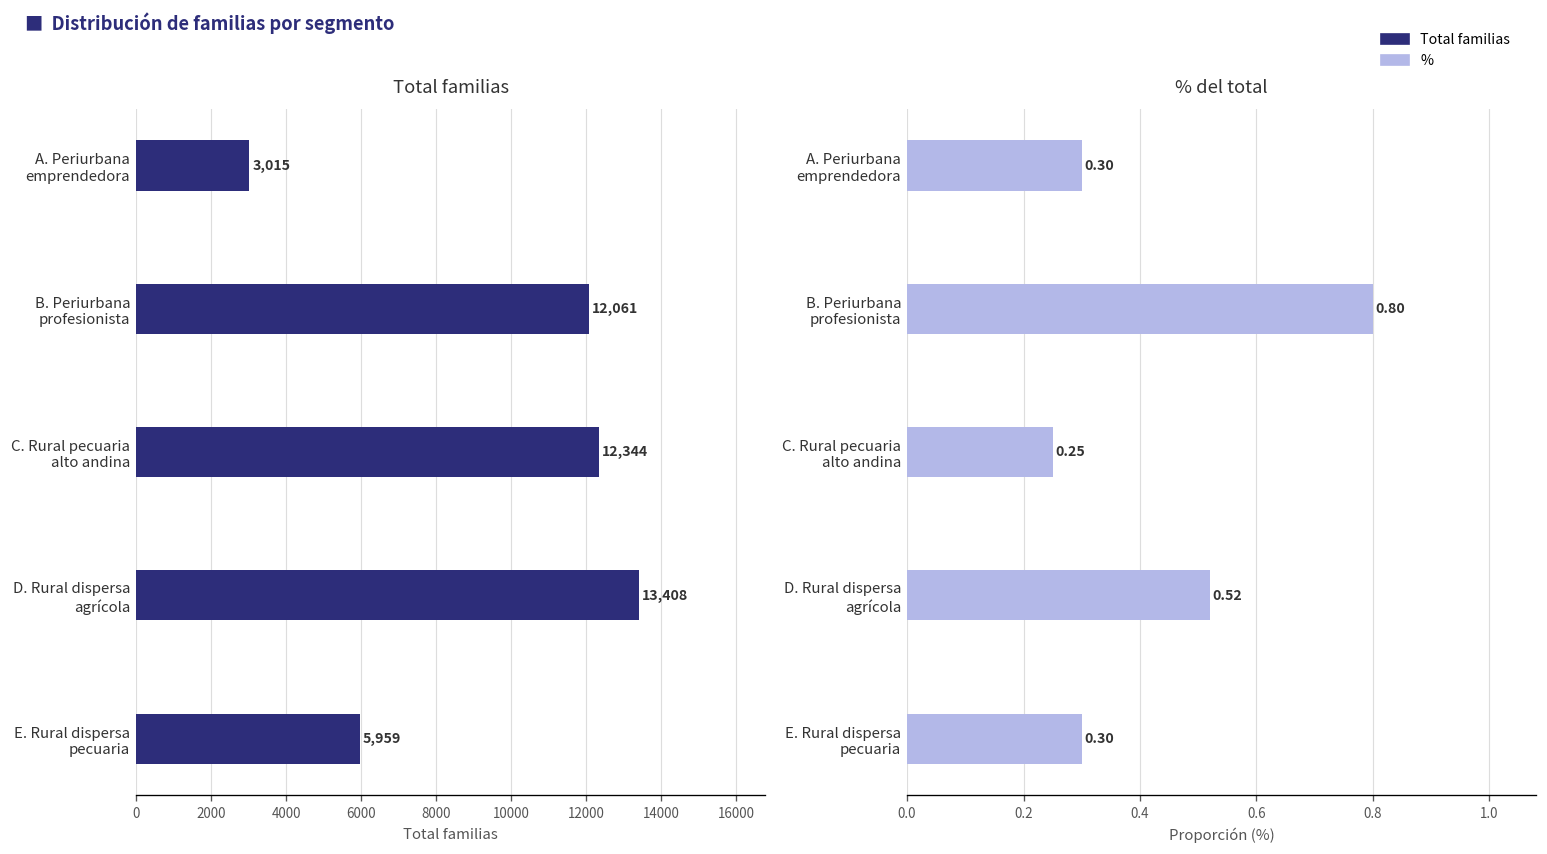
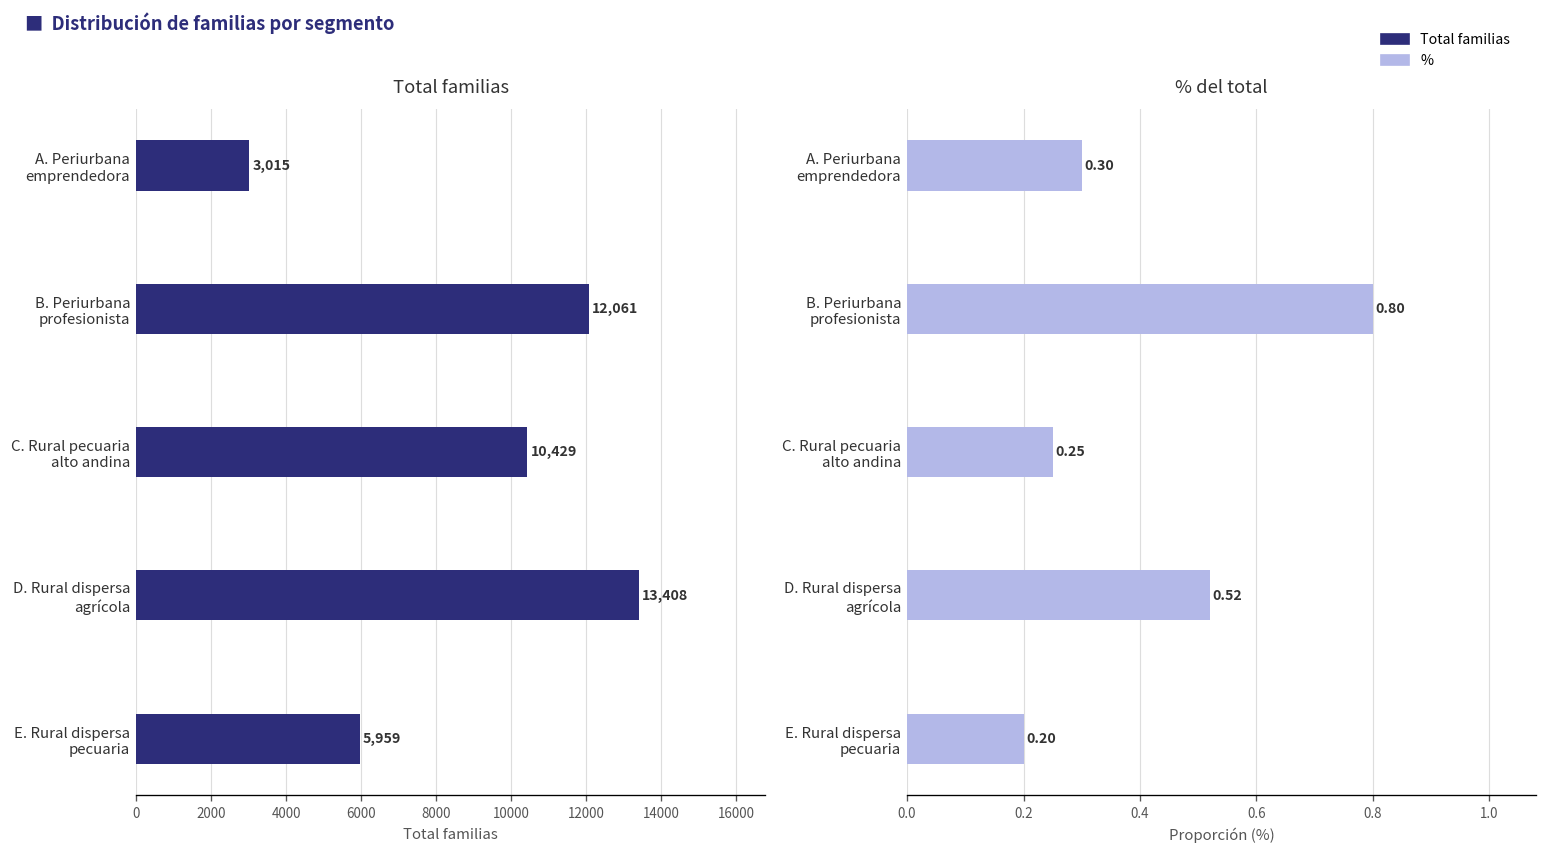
  {
    "Total familias": {
      "A. Periurbana emprendedora": "3,015",
      "B. Periurbana profesionista": "12,061",
-     "C. Rural pecuaria alto andina": "12,344",
+     "C. Rural pecuaria alto andina": "10,429",
      "D. Rural dispersa agrícola": "13,408",
      "E. Rural dispersa pecuaria": "5,959"
    },
    "% del total": {
      "A. Periurbana emprendedora": "0.30",
      "B. Periurbana profesionista": "0.80",
      "C. Rural pecuaria alto andina": "0.25",
      "D. Rural dispersa agrícola": "0.52",
-     "E. Rural dispersa pecuaria": "0.30"
+     "E. Rural dispersa pecuaria": "0.20"
    }
  }
